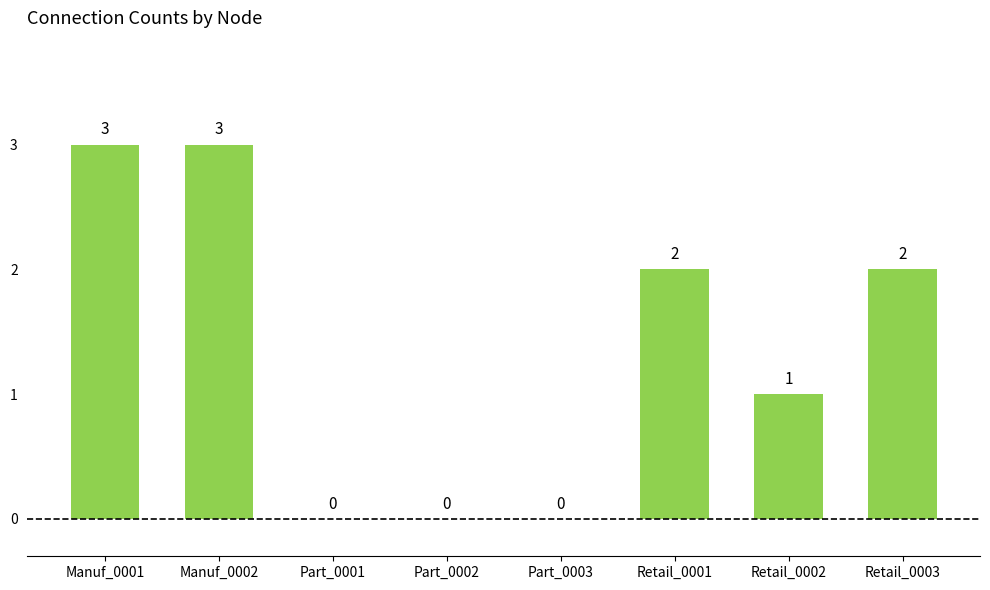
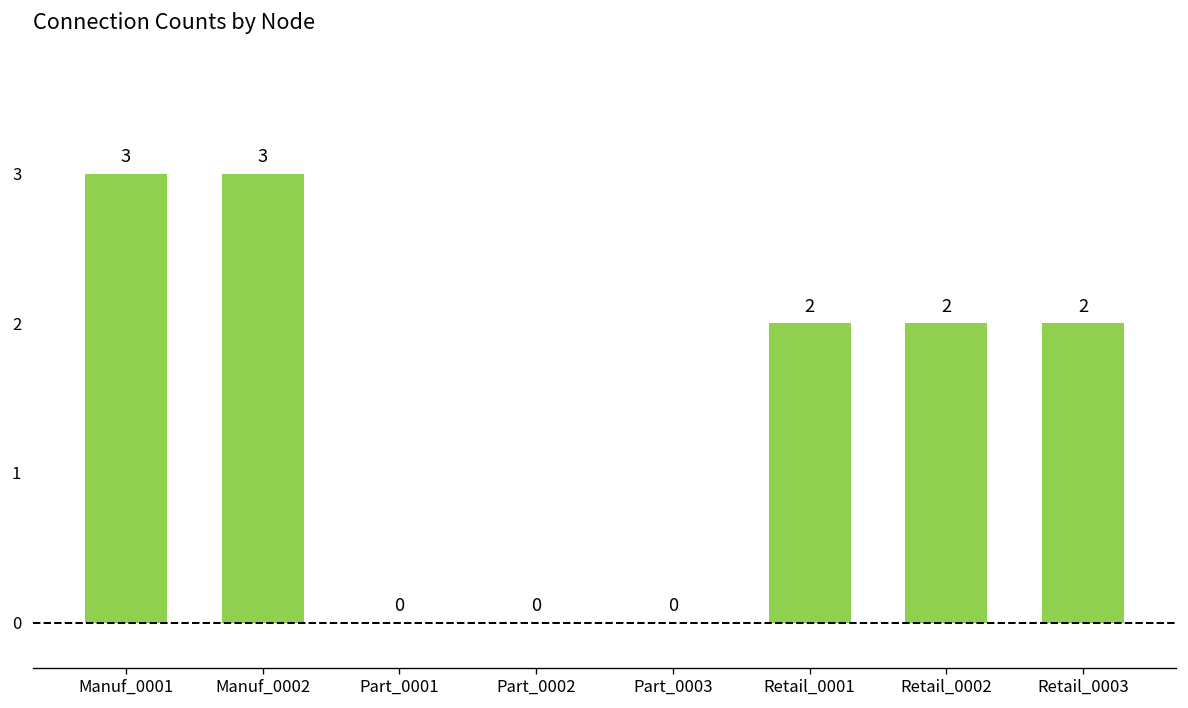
  {
    "Manuf_0001": 3,
    "Manuf_0002": 3,
    "Part_0001": 0,
    "Part_0002": 0,
    "Part_0003": 0,
    "Retail_0001": 2,
-   "Retail_0002": 1,
+   "Retail_0002": 2,
    "Retail_0003": 2
  }
